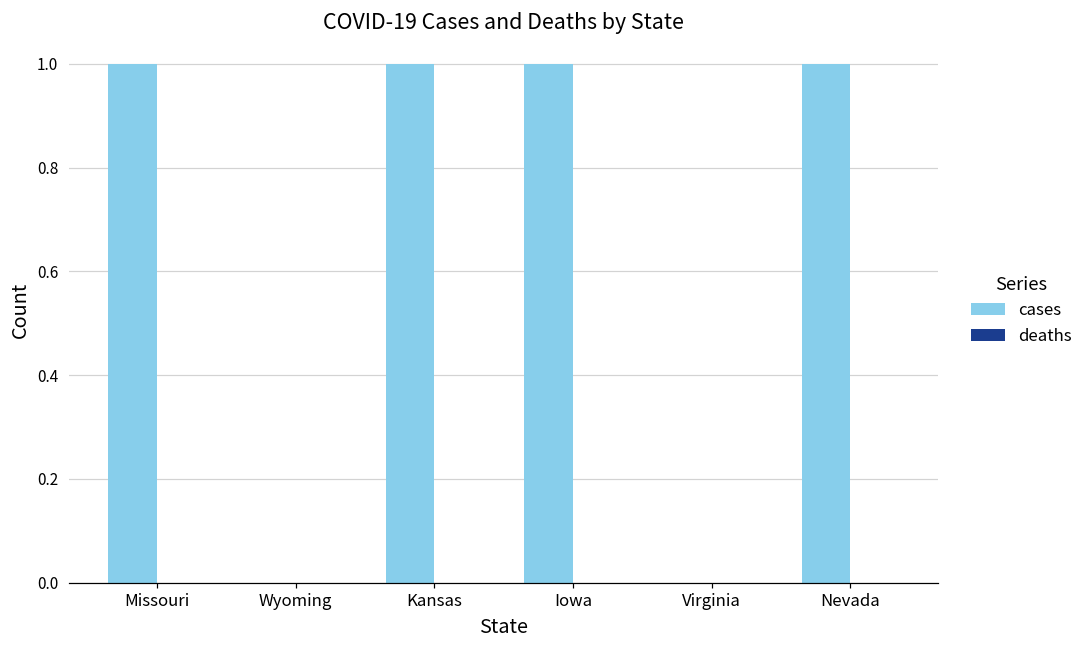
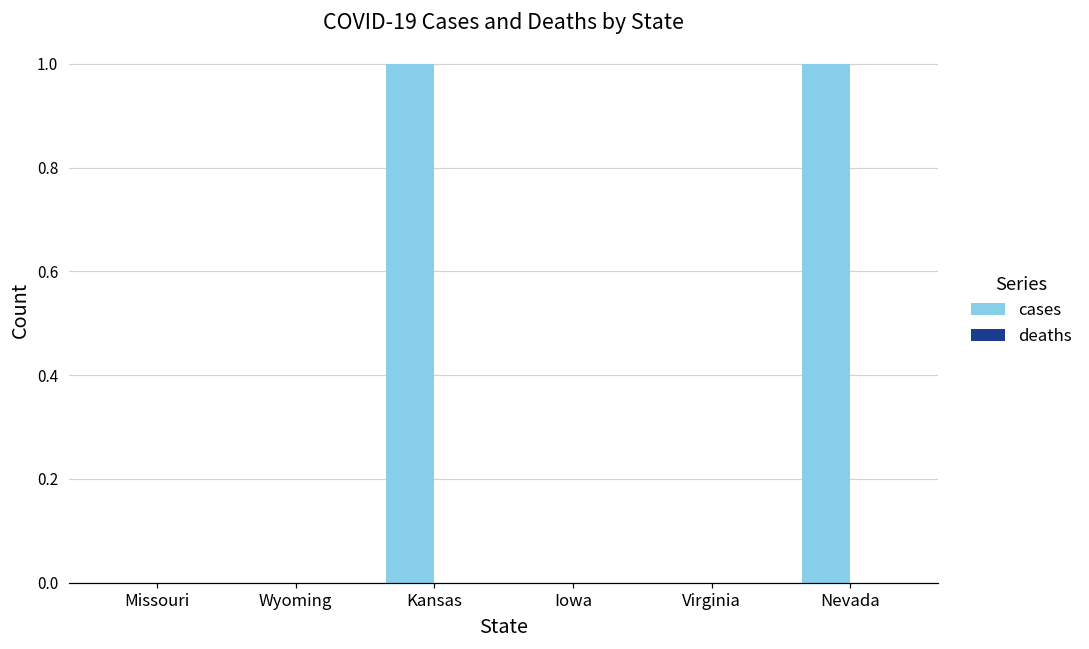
  {
    "cases": {
-     "Missouri": 1,
+     "Missouri": 0,
      "Wyoming": 0,
      "Kansas": 1,
-     "Iowa": 1,
+     "Iowa": 0,
      "Virginia": 0,
      "Nevada": 1
    },
    "deaths": {
      "Missouri": 0,
      "Wyoming": 0,
      "Kansas": 0,
      "Iowa": 0,
      "Virginia": 0,
      "Nevada": 0
    }
  }
